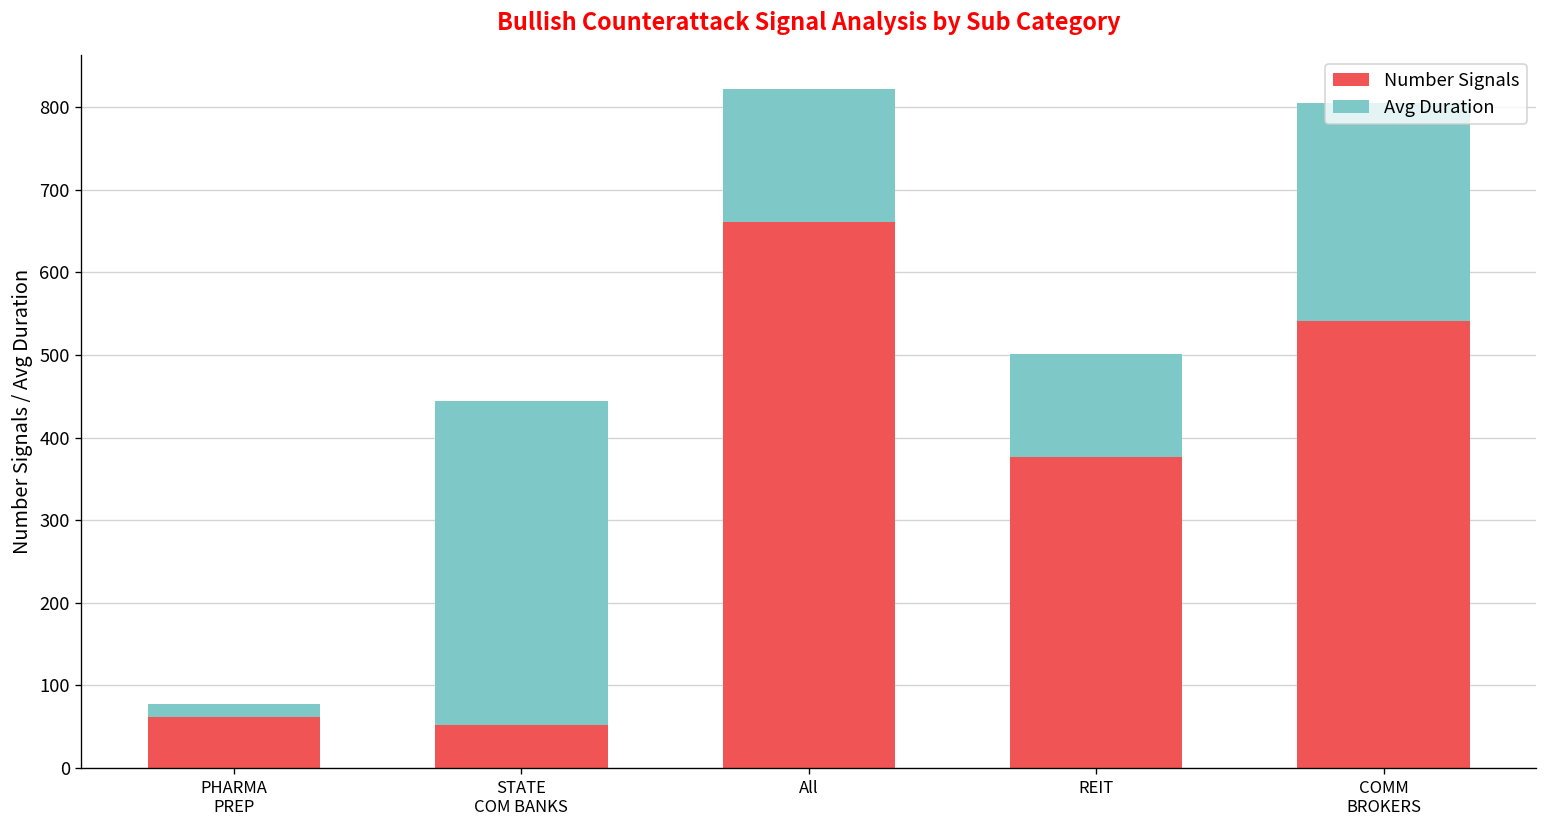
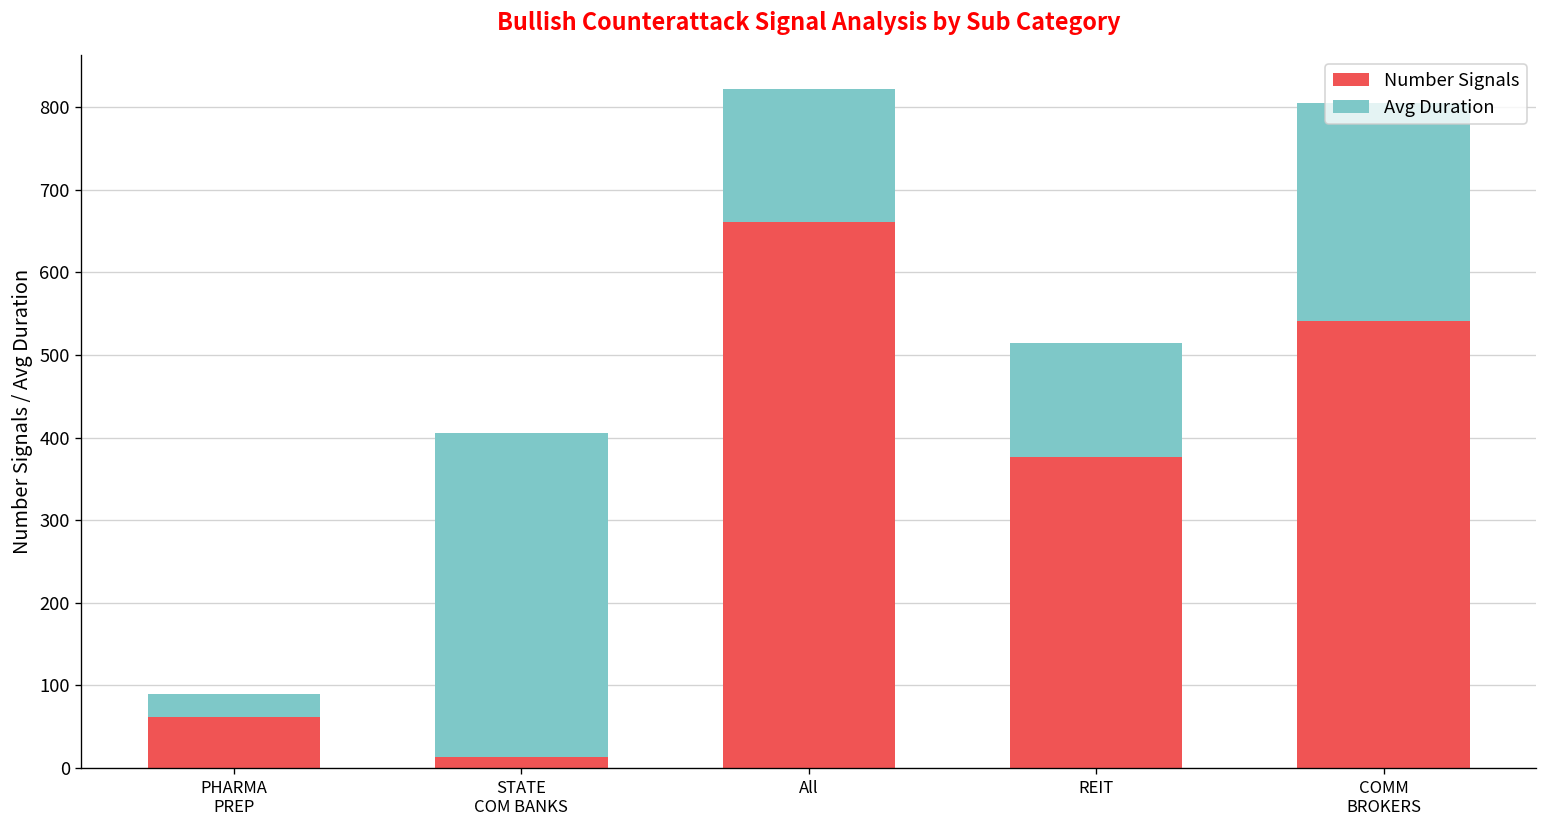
  {
    "Number Signals": {
      "PHARMA PREP": 60,
-     "STATE COM BANKS": 50,
+     "STATE COM BANKS": 10,
      "All": 660,
      "REIT": 380,
      "COMM BROKERS": 540
    },
    "Avg Duration": {
-     "PHARMA PREP": 20,
+     "PHARMA PREP": 30,
      "STATE COM BANKS": 390,
      "All": 160,
-     "REIT": 130
+     "REIT": 140
    }
  }
